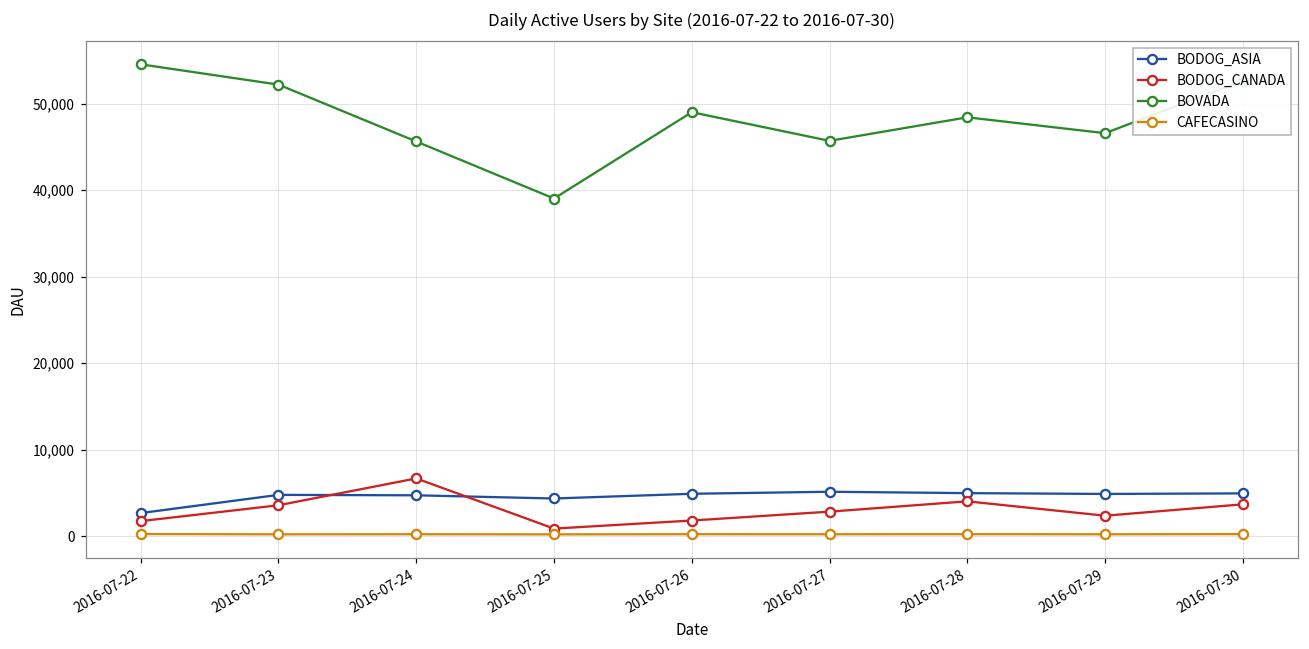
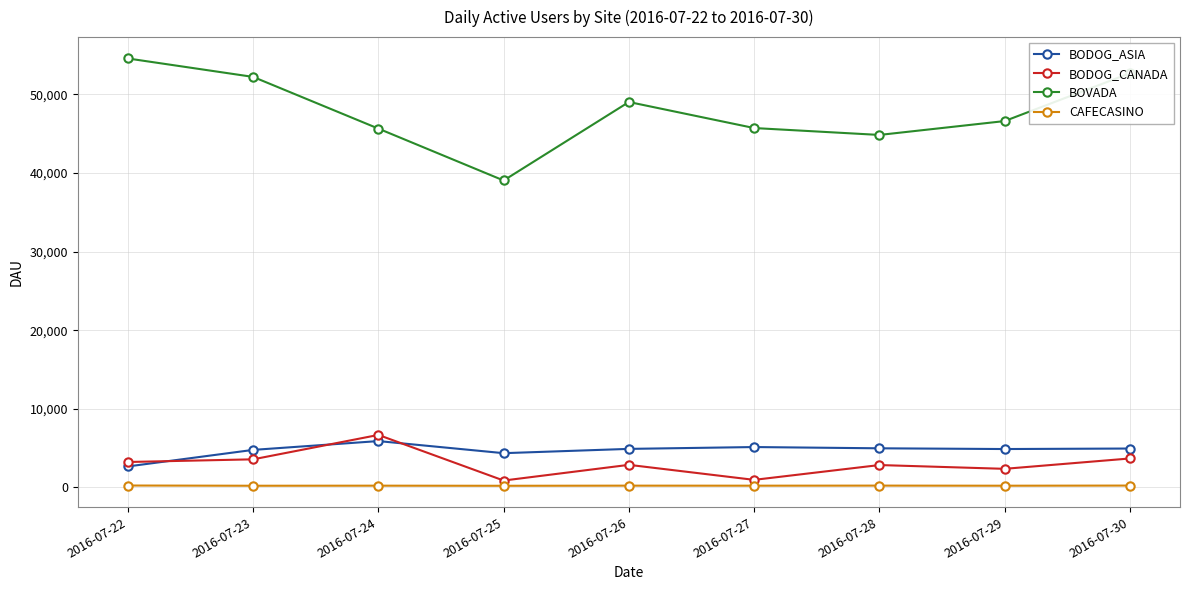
  {
    "BODOG_ASIA": {
      "2016-07-22": "3,000",
      "2016-07-23": "5,000",
-     "2016-07-24": "5,000",
+     "2016-07-24": "6,000",
      "2016-07-25": "4,000",
      "2016-07-26": "5,000",
      "2016-07-27": "5,000",
      "2016-07-28": "5,000",
      "2016-07-29": "5,000",
      "2016-07-30": "5,000"
    },
    "BODOG_CANADA": {
-     "2016-07-22": "2,000",
+     "2016-07-22": "3,000",
      "2016-07-23": "4,000",
      "2016-07-24": "7,000",
      "2016-07-25": "1,000",
-     "2016-07-26": "2,000",
-     "2016-07-27": "3,000",
-     "2016-07-28": "4,000",
+     "2016-07-26": "3,000",
+     "2016-07-27": "1,000",
+     "2016-07-28": "3,000",
      "2016-07-29": "2,000",
      "2016-07-30": "4,000"
    },
    "BOVADA": {
      "2016-07-22": "55,000",
      "2016-07-23": "52,000",
      "2016-07-24": "46,000",
      "2016-07-25": "39,000",
      "2016-07-26": "49,000",
      "2016-07-27": "46,000",
-     "2016-07-28": "48,000",
+     "2016-07-28": "45,000",
      "2016-07-29": "47,000"
    },
    "CAFECASINO": {
      "2016-07-22": "0",
      "2016-07-23": "0",
      "2016-07-24": "0",
      "2016-07-25": "0",
      "2016-07-26": "0",
      "2016-07-27": "0",
      "2016-07-28": "0",
      "2016-07-29": "0",
      "2016-07-30": "0"
    }
  }
